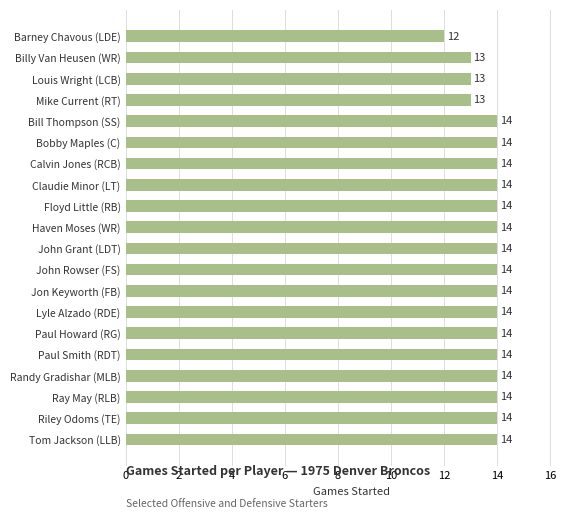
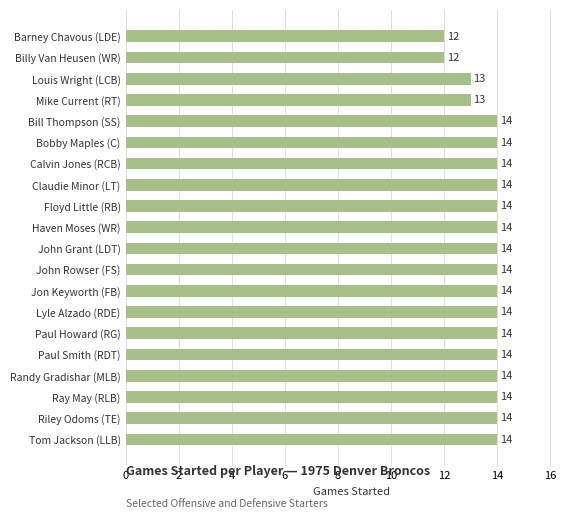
  {
    "Barney Chavous (LDE)": 12,
-   "Billy Van Heusen (WR)": 13,
+   "Billy Van Heusen (WR)": 12,
    "Louis Wright (LCB)": 13,
    "Mike Current (RT)": 13,
    "Bill Thompson (SS)": 14,
    "Bobby Maples (C)": 14,
    "Calvin Jones (RCB)": 14,
    "Claudie Minor (LT)": 14,
    "Floyd Little (RB)": 14,
    "Haven Moses (WR)": 14,
    "John Grant (LDT)": 14,
    "John Rowser (FS)": 14,
    "Jon Keyworth (FB)": 14,
    "Lyle Alzado (RDE)": 14,
    "Paul Howard (RG)": 14,
    "Paul Smith (RDT)": 14,
    "Randy Gradishar (MLB)": 14,
    "Ray May (RLB)": 14,
    "Riley Odoms (TE)": 14,
    "Tom Jackson (LLB)": 14
  }
